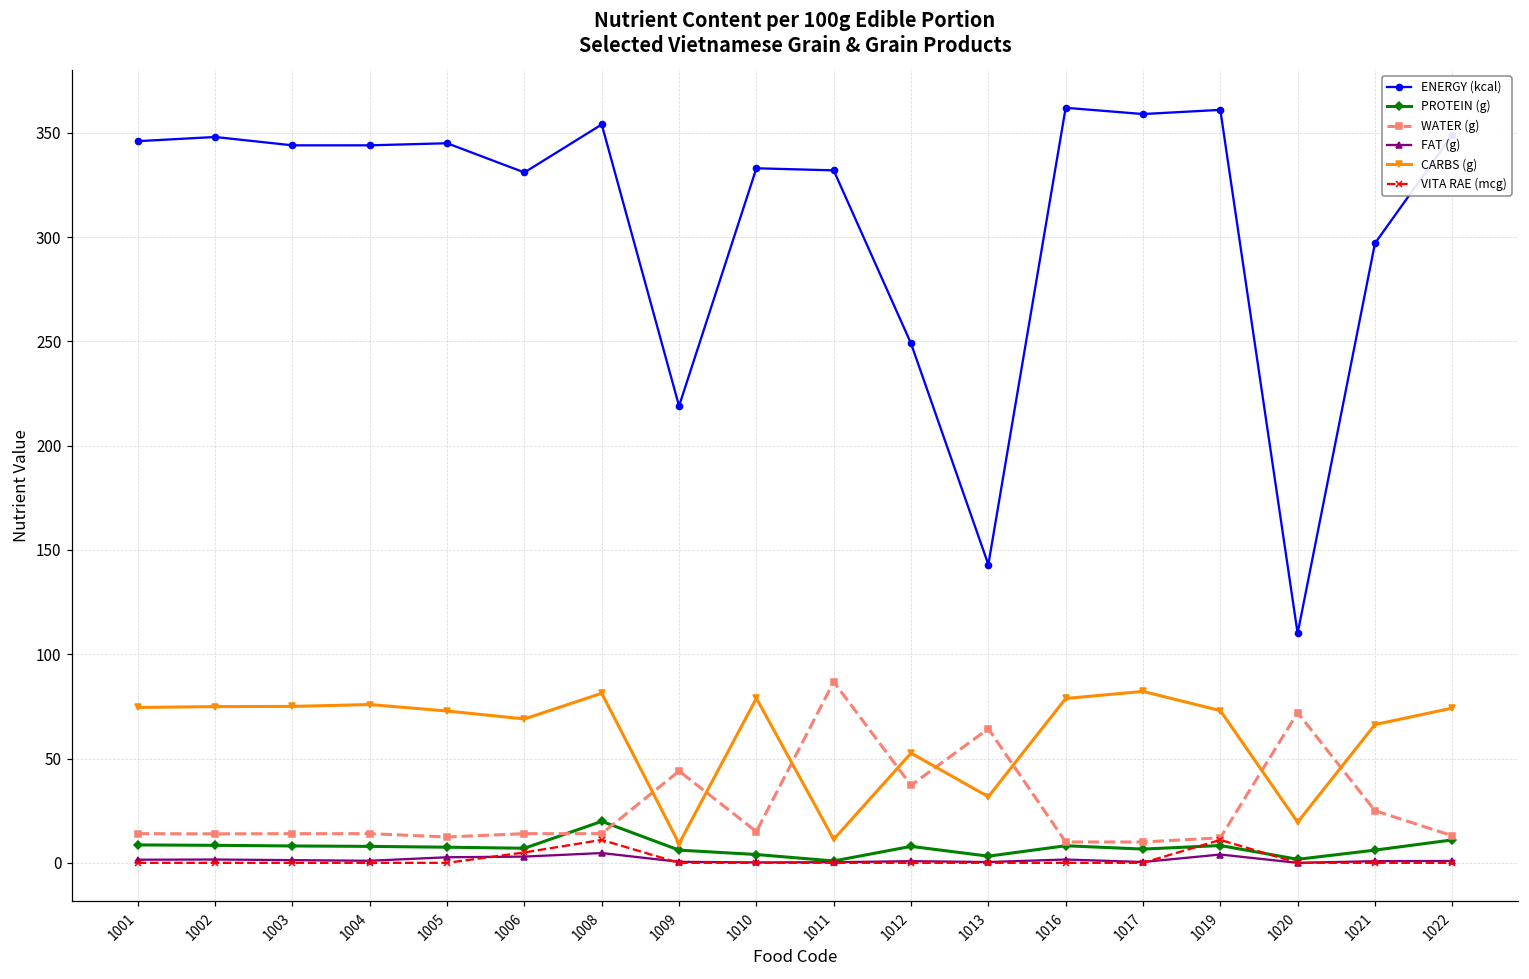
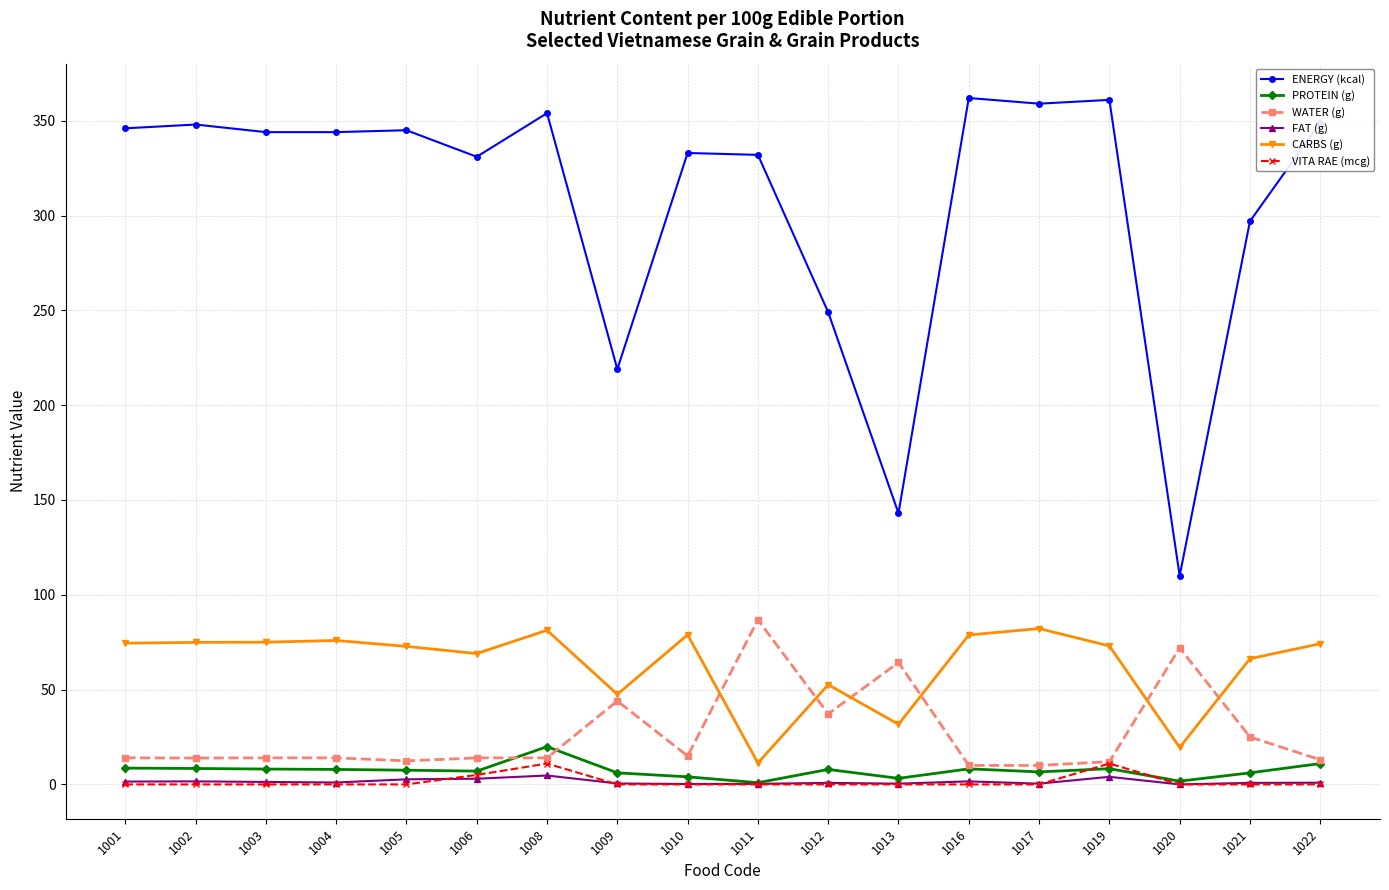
  {
    "ENERGY (kcal)": {
      "1001": 346,
      "1002": 348,
      "1003": 344,
      "1004": 344,
      "1005": 345,
      "1006": 331,
      "1008": 354,
      "1009": 219,
      "1010": 333,
      "1011": 332,
      "1012": 249,
      "1013": 143,
      "1016": 362,
      "1017": 359,
      "1019": 361,
      "1020": 110,
      "1021": 297
    },
    "PROTEIN (g)": {
      "1001": 9,
      "1002": 8,
      "1003": 8,
      "1004": 8,
      "1005": 8,
      "1006": 7,
      "1008": 20,
      "1009": 6,
      "1010": 4,
      "1012": 8,
      "1013": 3,
      "1016": 8,
      "1017": 7,
      "1019": 8,
      "1020": 2,
      "1021": 6,
      "1022": 11
    },
    "WATER (g)": {
      "1001": 14,
      "1002": 14,
      "1003": 14,
      "1004": 14,
      "1005": 12,
      "1006": 14,
      "1008": 14,
      "1009": 44,
      "1010": 15,
      "1011": 87,
      "1012": 37,
      "1013": 64,
      "1016": 10,
      "1017": 10,
      "1020": 72,
      "1021": 25,
      "1022": 13
    },
    "FAT (g)": {
      "1001": 2,
      "1002": 2,
      "1005": 3,
      "1006": 3,
      "1008": 5,
      "1016": 2,
      "1019": 4
    },
    "CARBS (g)": {
      "1001": 75,
      "1002": 75,
      "1003": 75,
      "1004": 76,
      "1005": 73,
      "1006": 69,
      "1008": 81,
-     "1009": 9,
+     "1009": 48,
      "1010": 79,
      "1011": 11,
      "1012": 53,
      "1013": 32,
      "1016": 79,
      "1017": 82,
      "1019": 73,
      "1020": 20,
      "1021": 66,
      "1022": 74
    },
    "VITA RAE (mcg)": {
      "1001": 0,
      "1002": 0,
      "1005": 0,
      "1006": 5,
      "1008": 11,
      "1016": 0
    }
  }
